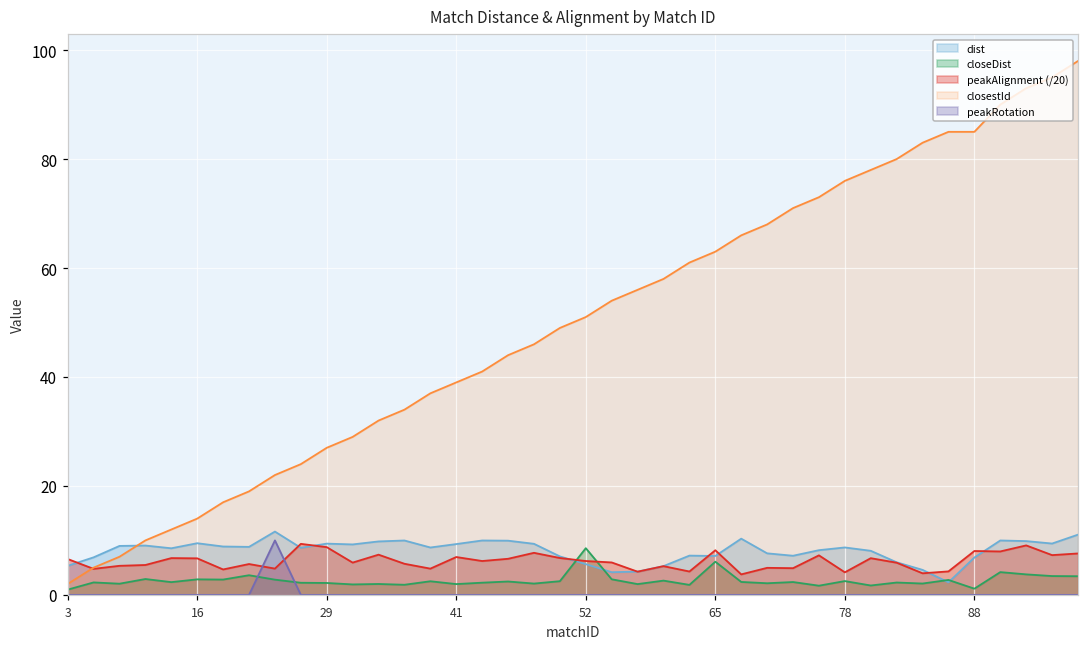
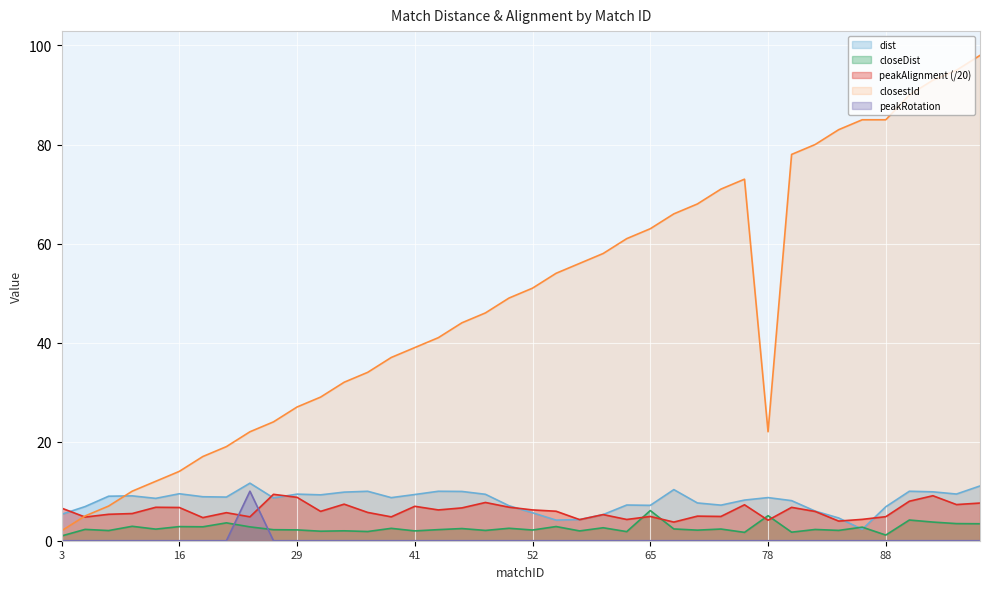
  {
    "closeDist": {
      "41": 2,
-     "52": 9,
+     "52": 2,
      "65": 6,
-     "78": 3,
+     "78": 5,
      "88": 1
    },
    "peakAlignment (/20)": {
      "41": 7,
      "52": 6,
-     "65": 8,
+     "65": 5,
      "78": 4,
-     "88": 8
+     "88": 5
    },
    "closestId": {
      "41": 39,
      "52": 51,
      "65": 63,
-     "78": 76,
+     "78": 22,
      "88": 85
    }
  }
